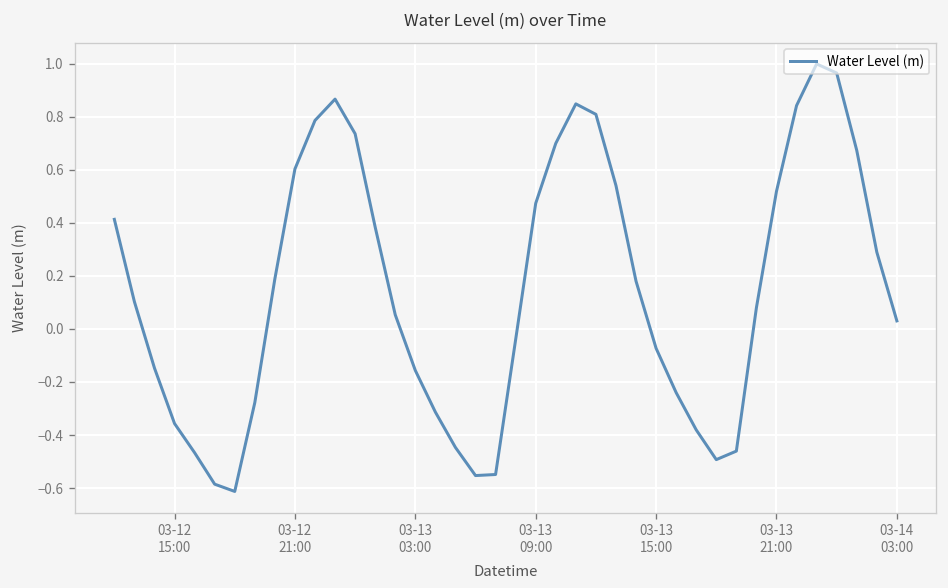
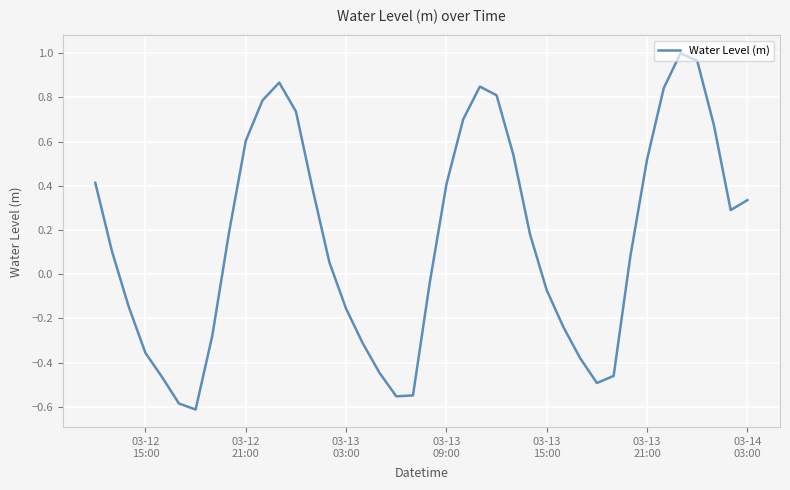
  {
    "03-12 15:00": -0.36,
    "03-12 21:00": 0.60,
    "03-13 03:00": -0.16,
-   "03-13 09:00": 0.47,
+   "03-13 09:00": 0.41,
    "03-13 15:00": -0.07,
    "03-13 21:00": 0.52,
-   "03-14 03:00": 0.03
+   "03-14 03:00": 0.33
  }
